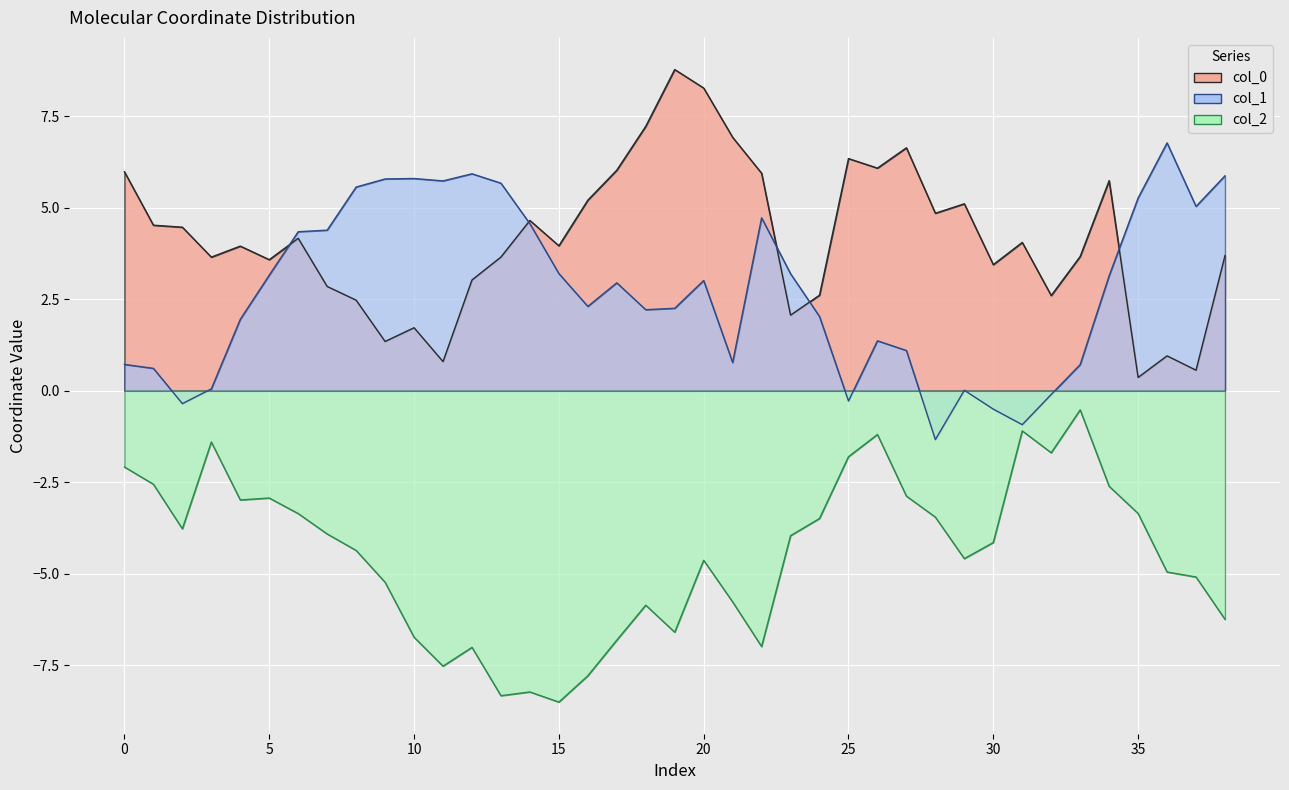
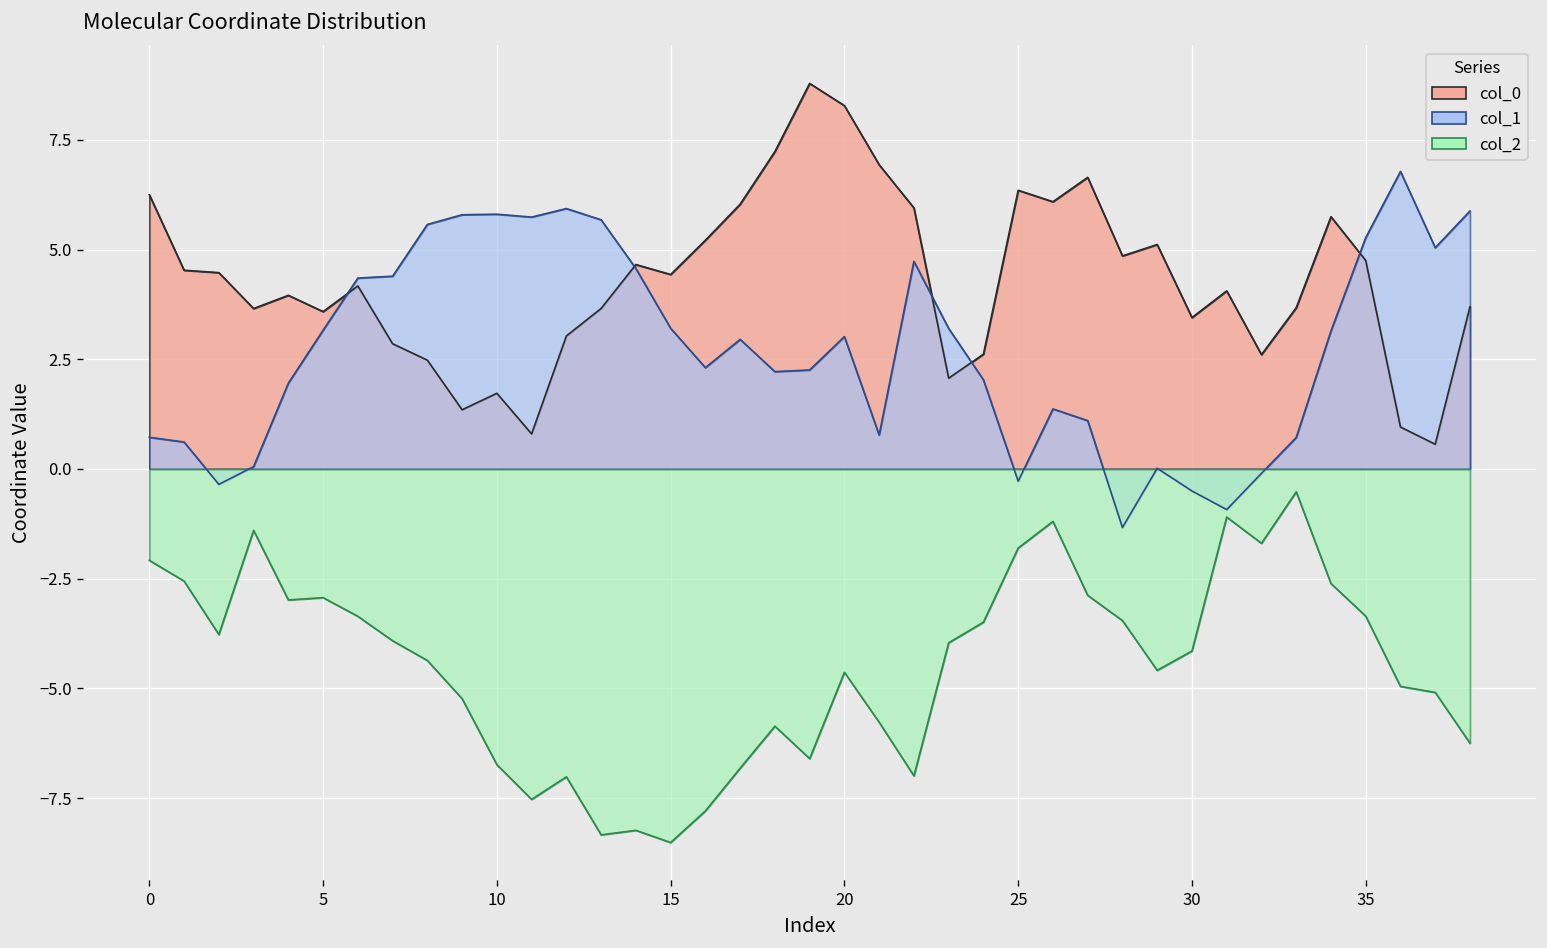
  {
    "col_0": {
-     "0": 6.0,
+     "0": 6.2,
      "5": 3.6,
      "10": 1.7,
-     "15": 4.0,
+     "15": 4.4,
      "20": 8.3,
      "25": 6.4,
      "30": 3.4,
-     "35": 0.4
+     "35": 4.8
    }
  }
